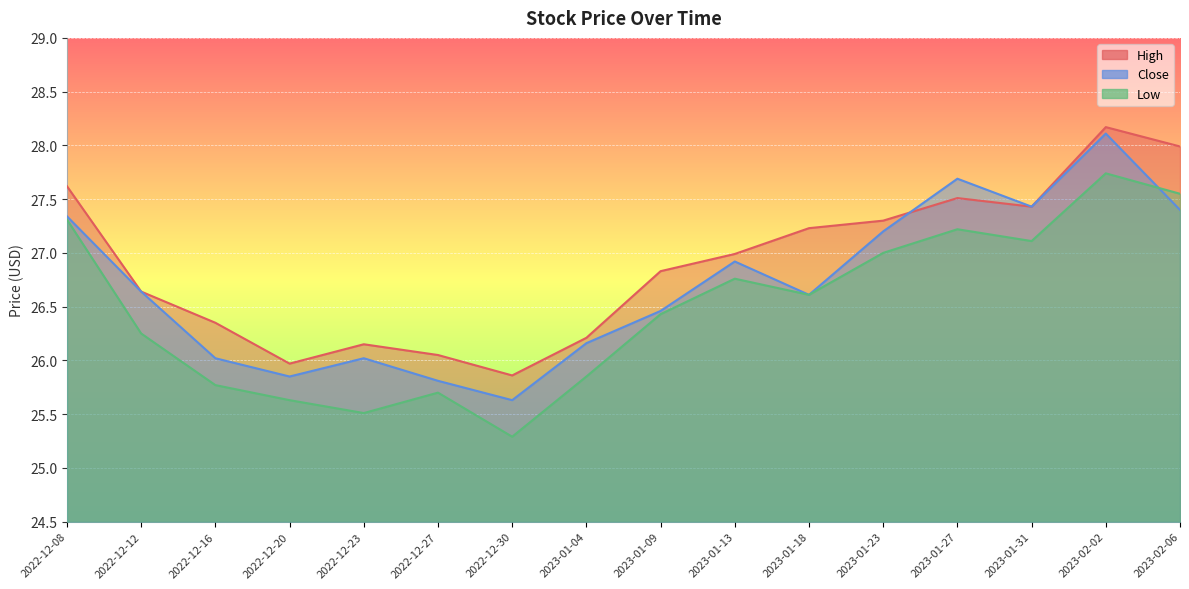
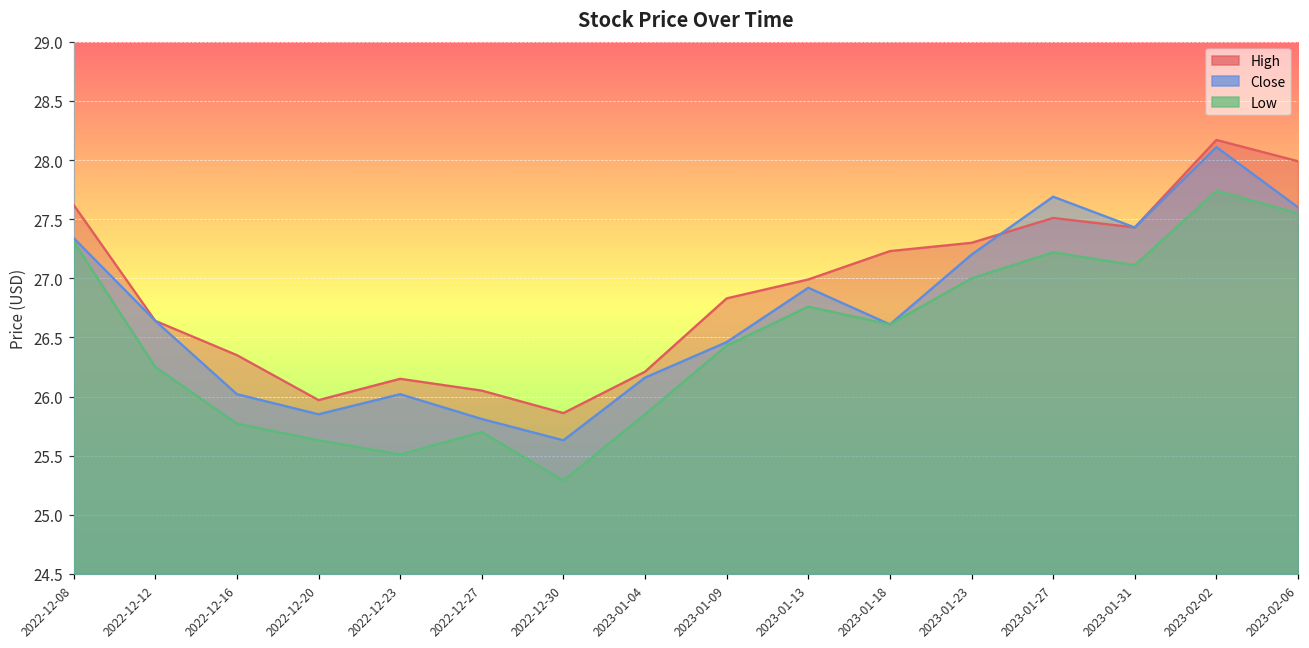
  {
    "High": {
      "2022-12-08": 27.6,
      "2022-12-16": 26.35,
      "2022-12-20": 25.97,
      "2022-12-23": 26.15,
      "2022-12-27": 26.05,
      "2022-12-30": 25.86,
      "2023-01-04": 26.2,
      "2023-01-09": 26.83,
      "2023-01-13": 27.0,
      "2023-01-18": 27.23,
      "2023-01-23": 27.3,
      "2023-01-27": 27.5,
      "2023-02-02": 28.17,
      "2023-02-06": 28.0
    },
    "Close": {
      "2022-12-08": 27.34,
      "2022-12-16": 26.0,
      "2022-12-20": 25.85,
      "2022-12-23": 26.0,
      "2022-12-27": 25.8,
      "2022-12-30": 25.63,
      "2023-01-04": 26.16,
      "2023-01-09": 26.46,
      "2023-01-13": 26.9,
      "2023-01-23": 27.2,
      "2023-01-27": 27.7,
      "2023-02-02": 28.1,
-     "2023-02-06": 27.4
+     "2023-02-06": 27.6
    },
    "Low": {
      "2022-12-08": 27.3,
      "2022-12-12": 26.25,
      "2022-12-16": 25.77,
      "2022-12-20": 25.63,
      "2022-12-23": 25.5,
      "2022-12-27": 25.7,
      "2022-12-30": 25.3,
      "2023-01-04": 25.85,
      "2023-01-09": 26.43,
      "2023-01-13": 26.76,
      "2023-01-23": 27.0,
      "2023-01-27": 27.2,
      "2023-01-31": 27.1,
      "2023-02-02": 27.74,
      "2023-02-06": 27.55
    }
  }
